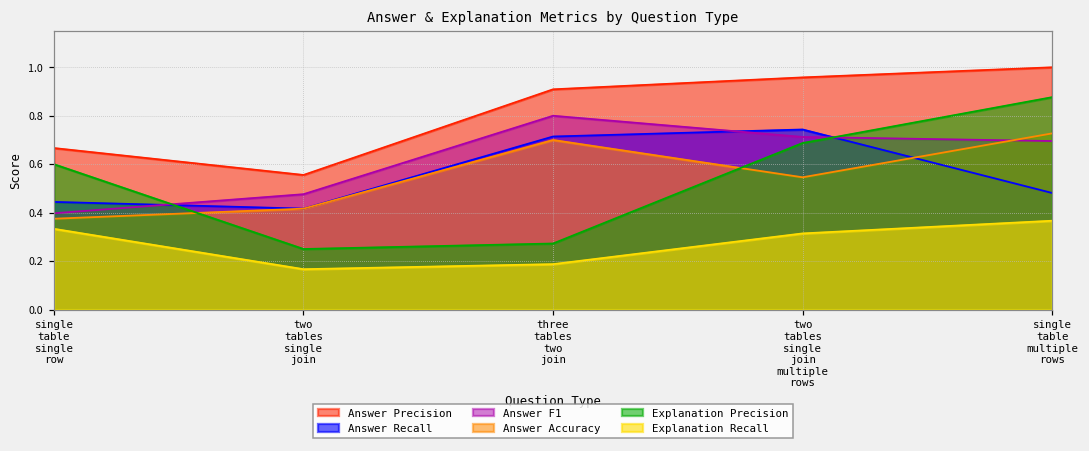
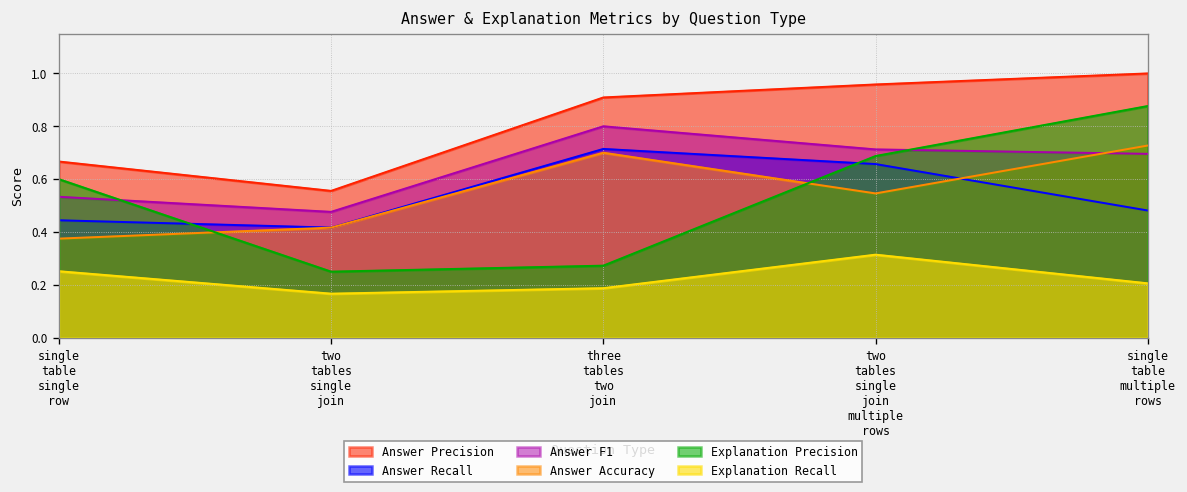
  {
    "Answer Precision": {
      "single table single row": 0.67,
      "two tables single join": 0.56,
      "three tables two join": 0.91,
      "two tables single join multiple rows": 0.96,
      "single table multiple rows": 1.00
    },
    "Answer Recall": {
      "single table single row": 0.44,
      "three tables two join": 0.71,
-     "two tables single join multiple rows": 0.74,
+     "two tables single join multiple rows": 0.66,
      "single table multiple rows": 0.48
    },
    "Answer F1": {
-     "single table single row": 0.40,
+     "single table single row": 0.53,
      "two tables single join": 0.48,
      "three tables two join": 0.80,
      "two tables single join multiple rows": 0.71,
      "single table multiple rows": 0.70
    },
    "Answer Accuracy": {
      "single table single row": 0.38,
      "three tables two join": 0.70,
      "two tables single join multiple rows": 0.55,
      "single table multiple rows": 0.73
    },
    "Explanation Precision": {
      "single table single row": 0.60,
      "two tables single join": 0.25,
      "three tables two join": 0.27,
      "two tables single join multiple rows": 0.69,
      "single table multiple rows": 0.88
    },
    "Explanation Recall": {
-     "single table single row": 0.33,
+     "single table single row": 0.25,
      "two tables single join": 0.17,
      "three tables two join": 0.19,
      "two tables single join multiple rows": 0.31,
-     "single table multiple rows": 0.37
+     "single table multiple rows": 0.21
    }
  }
